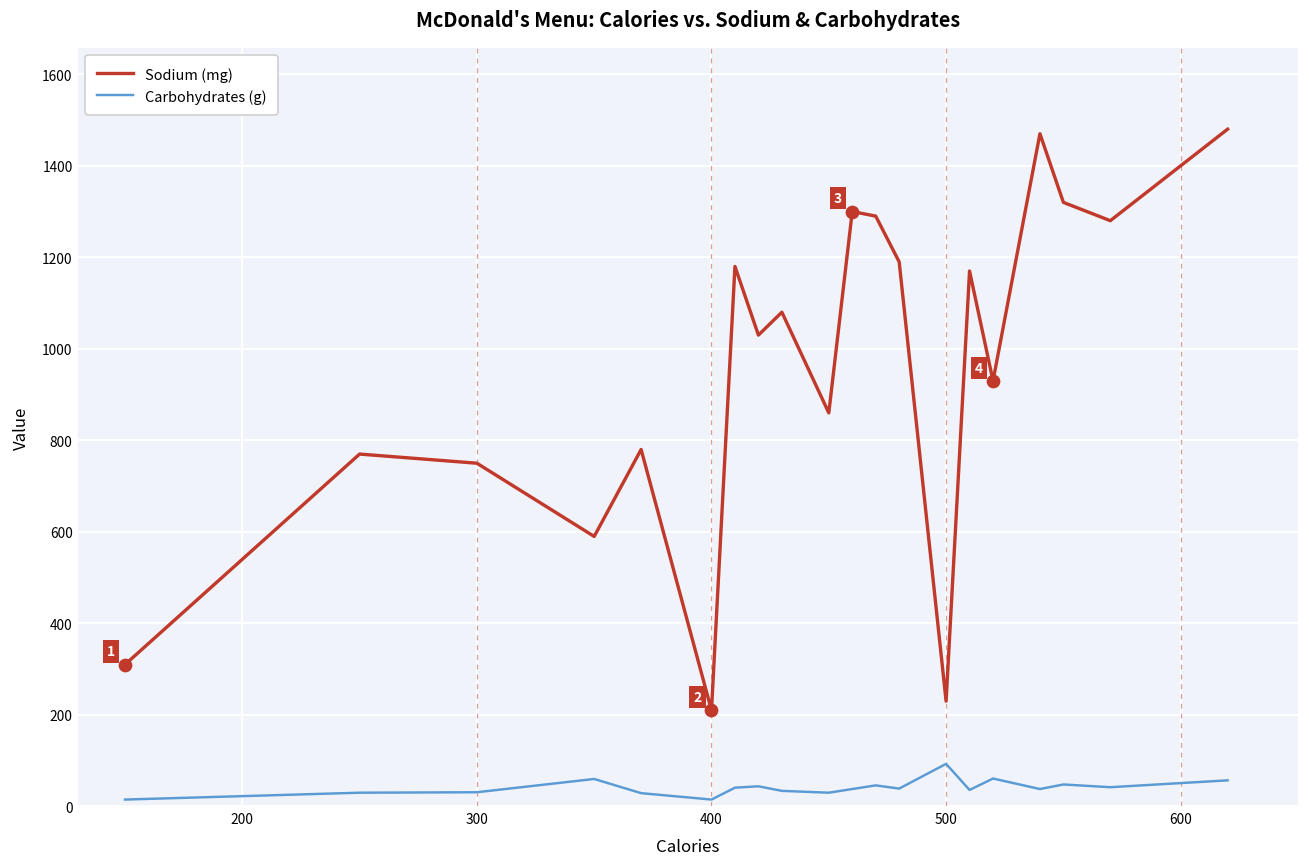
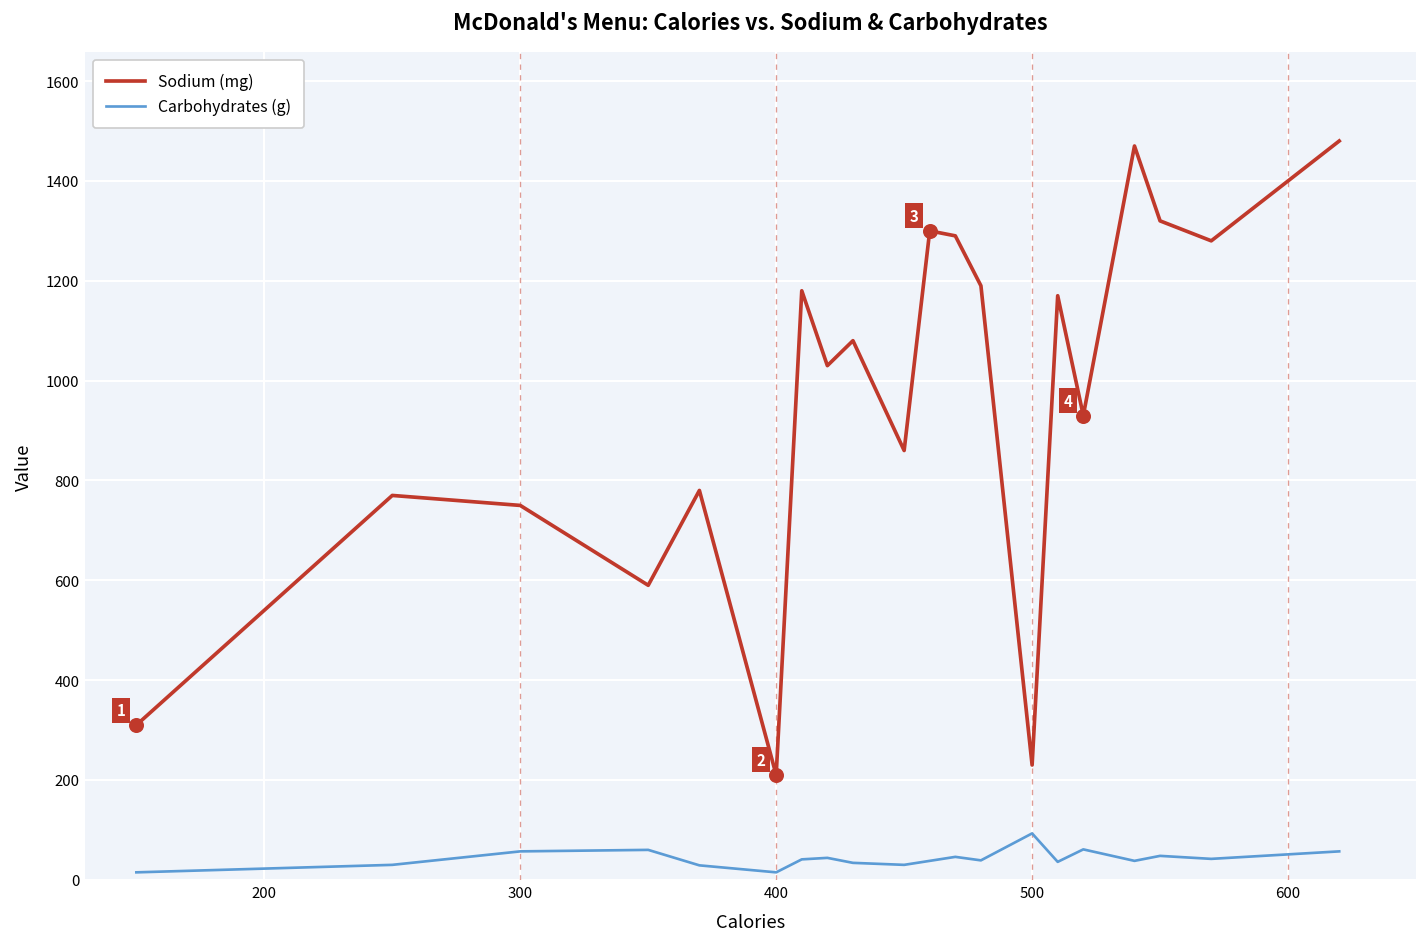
  {
    "Carbohydrates (g)": {
-     "300": 30,
+     "300": 60,
      "400": 20,
      "500": 90
    }
  }
